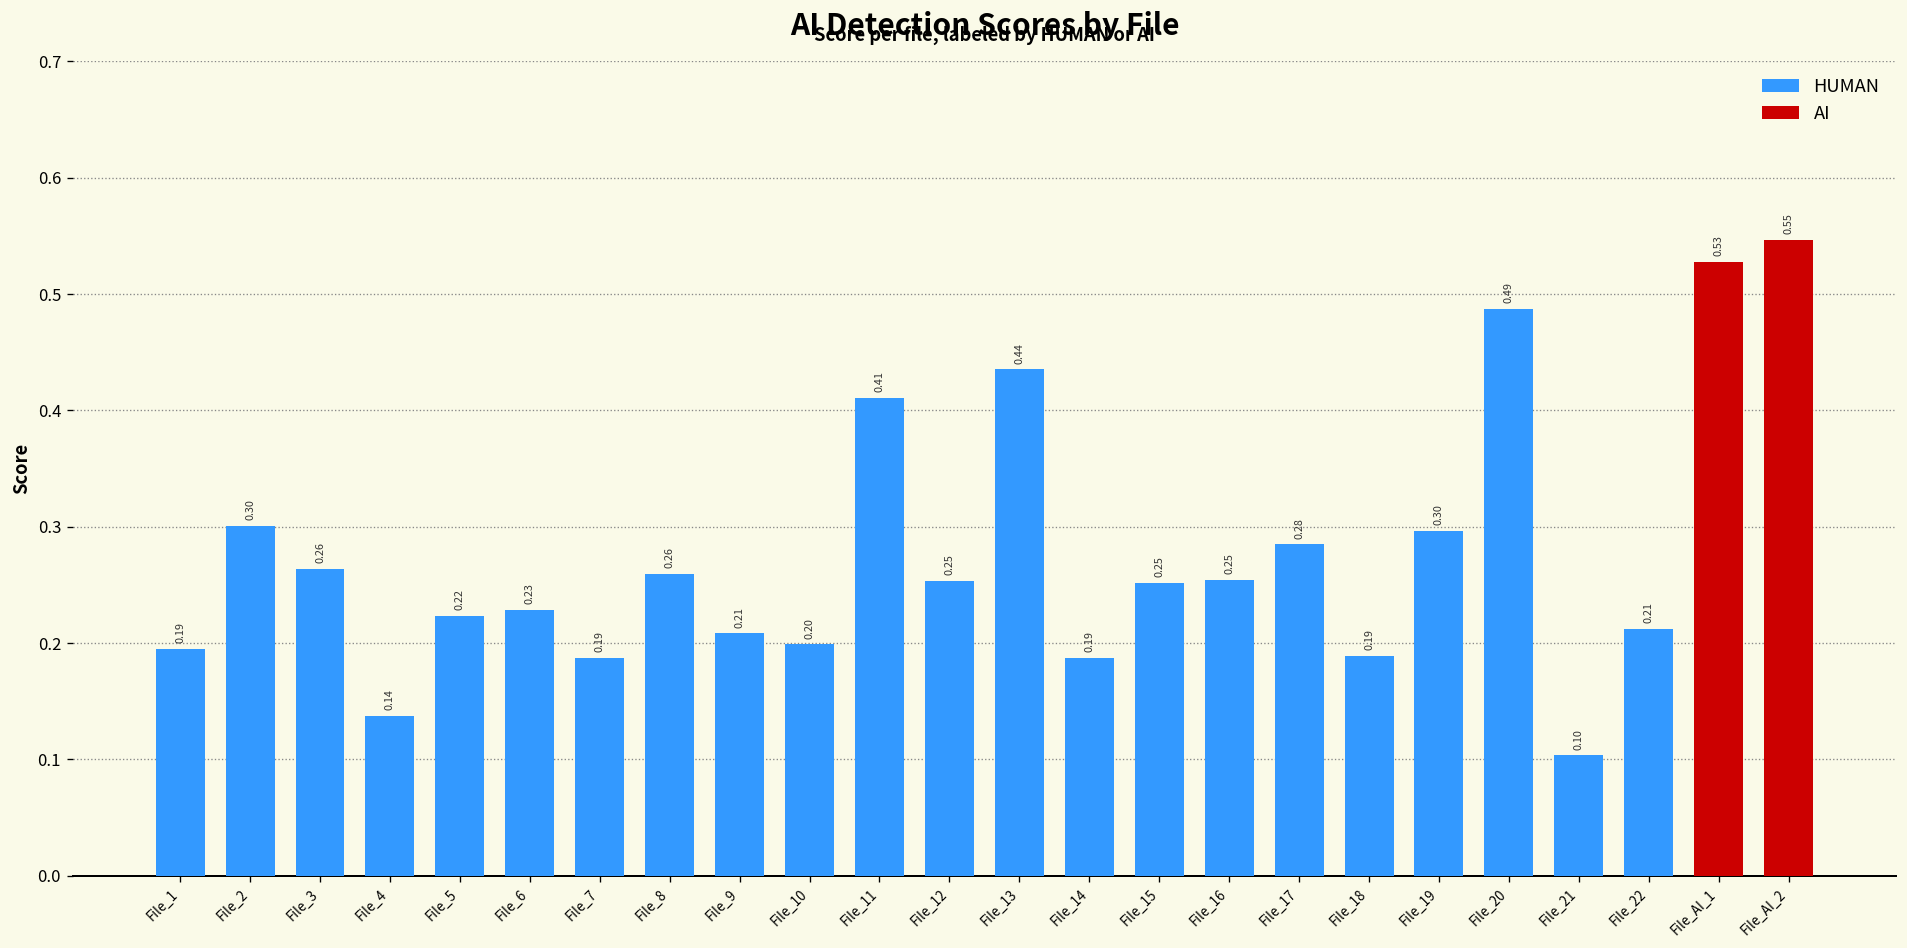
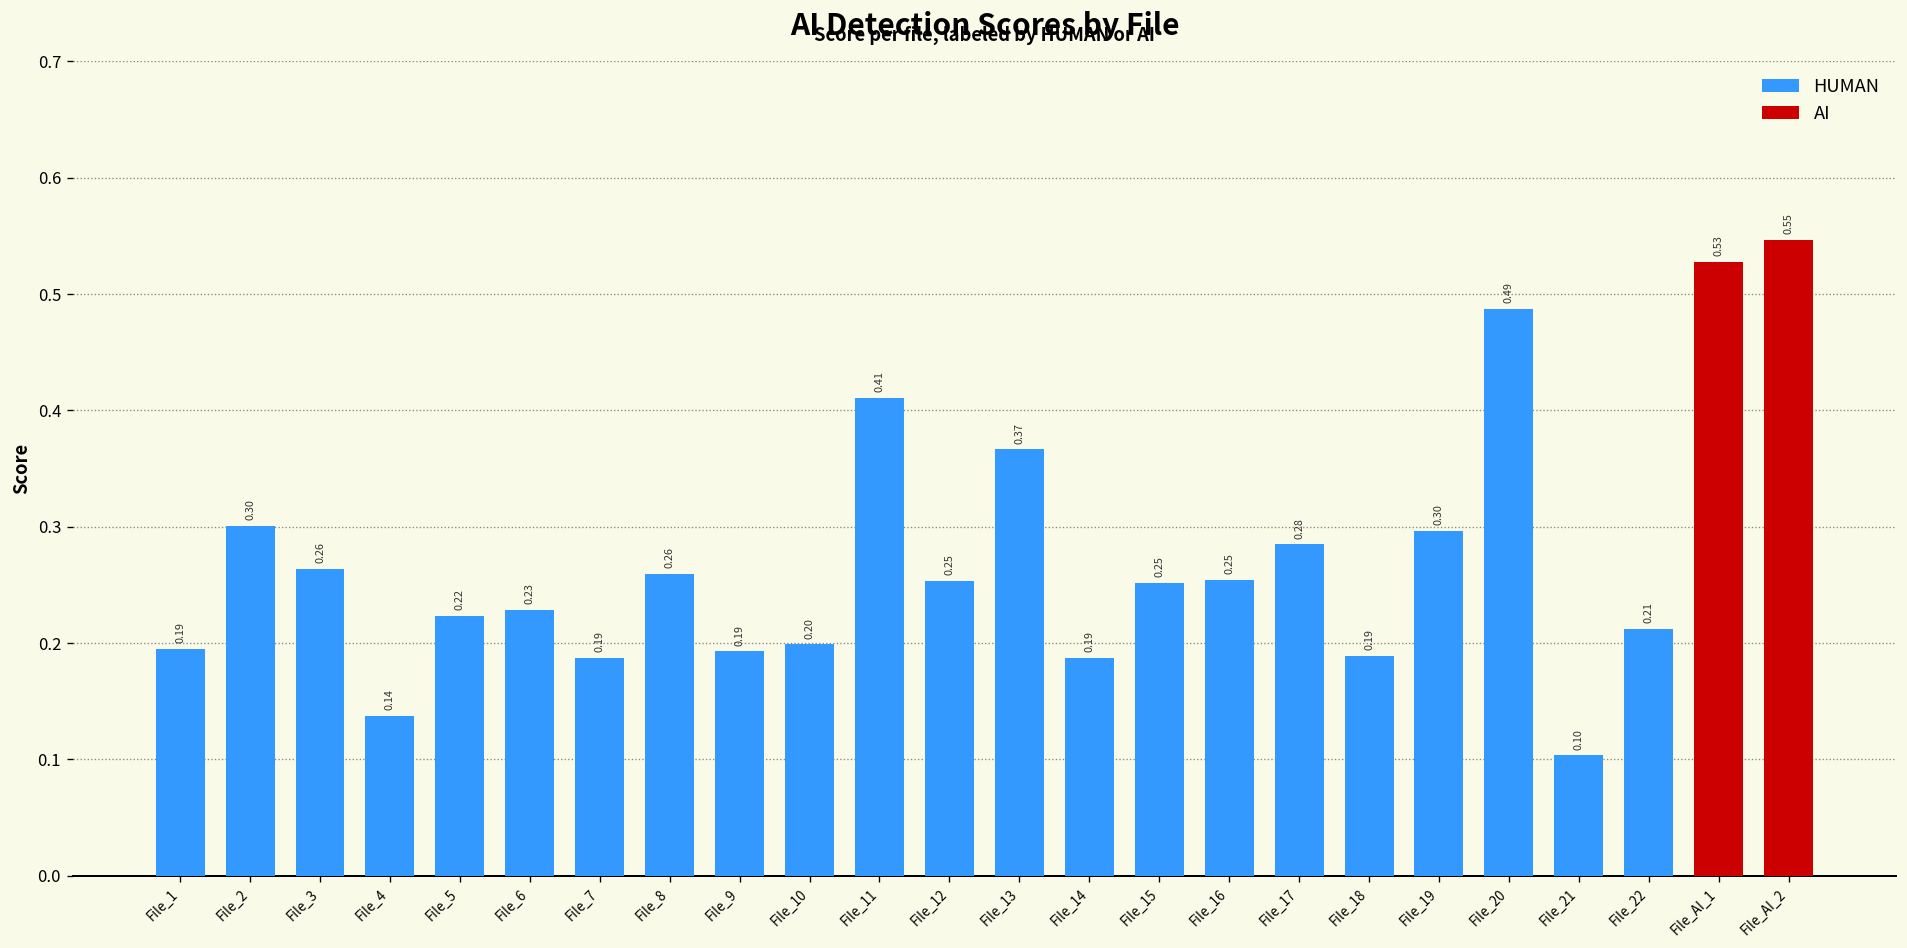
  {
    "HUMAN": {
      "File_1": 0.19,
      "File_2": 0.30,
      "File_3": 0.26,
      "File_4": 0.14,
      "File_5": 0.22,
      "File_6": 0.23,
      "File_7": 0.19,
      "File_8": 0.26,
-     "File_9": 0.21,
+     "File_9": 0.19,
      "File_10": 0.20,
      "File_11": 0.41,
      "File_12": 0.25,
-     "File_13": 0.44,
+     "File_13": 0.37,
      "File_14": 0.19,
      "File_15": 0.25,
      "File_16": 0.25,
      "File_17": 0.28,
      "File_18": 0.19,
      "File_19": 0.30,
      "File_20": 0.49,
      "File_21": 0.10,
      "File_22": 0.21
    },
    "AI": {
      "File_AI_1": 0.53,
      "File_AI_2": 0.55
    }
  }
